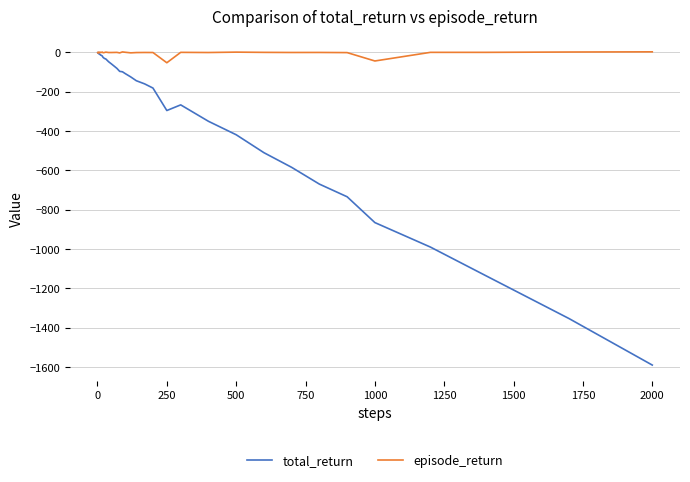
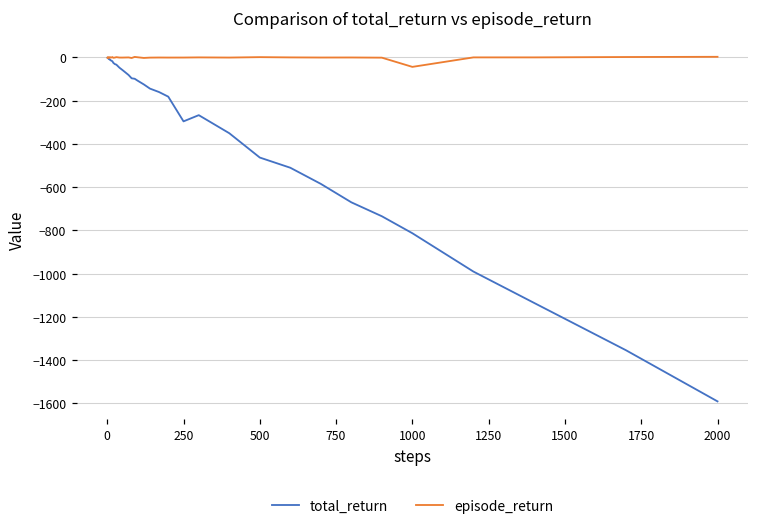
  {
    "total_return": {
      "250": -300,
-     "500": -420,
-     "1000": -870,
+     "500": -460,
+     "1000": -810,
      "2000": -1590
    },
    "episode_return": {
-     "250": -50,
+     "250": 0,
      "500": 0,
      "1000": -40,
      "2000": 0
    }
  }
